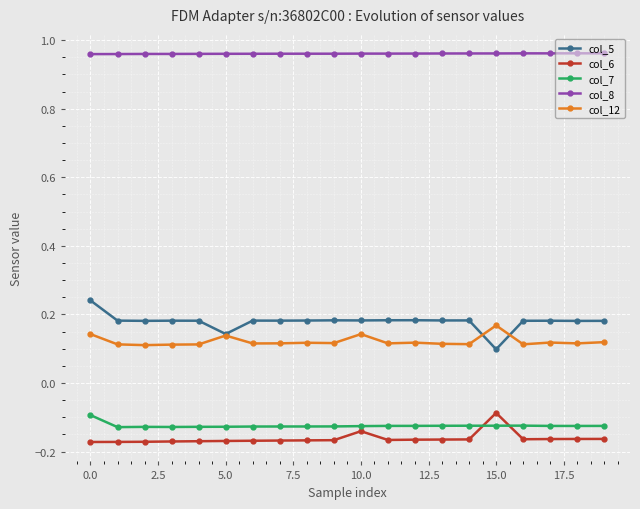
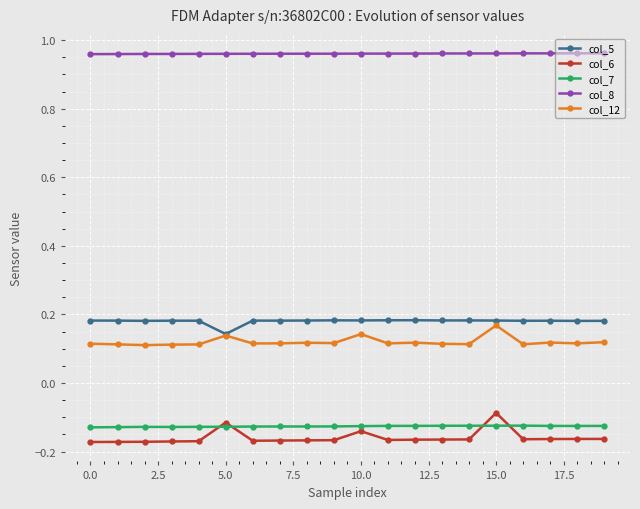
  {
    "col_5": {
-     "0.0": 0.24,
+     "0.0": 0.18,
      "10.0": 0.18,
-     "15.0": 0.10
+     "15.0": 0.18
    },
    "col_6": {
      "0.0": -0.17,
-     "5.0": -0.17,
+     "5.0": -0.12,
      "10.0": -0.14,
      "15.0": -0.09
    },
    "col_7": {
-     "0.0": -0.09,
+     "0.0": -0.13,
      "5.0": -0.13,
      "10.0": -0.13,
      "15.0": -0.12
    },
    "col_8": {
      "0.0": 0.96,
      "5.0": 0.96,
      "10.0": 0.96,
      "15.0": 0.96
    },
    "col_12": {
-     "0.0": 0.14,
+     "0.0": 0.11,
      "10.0": 0.14,
      "15.0": 0.17
    }
  }
